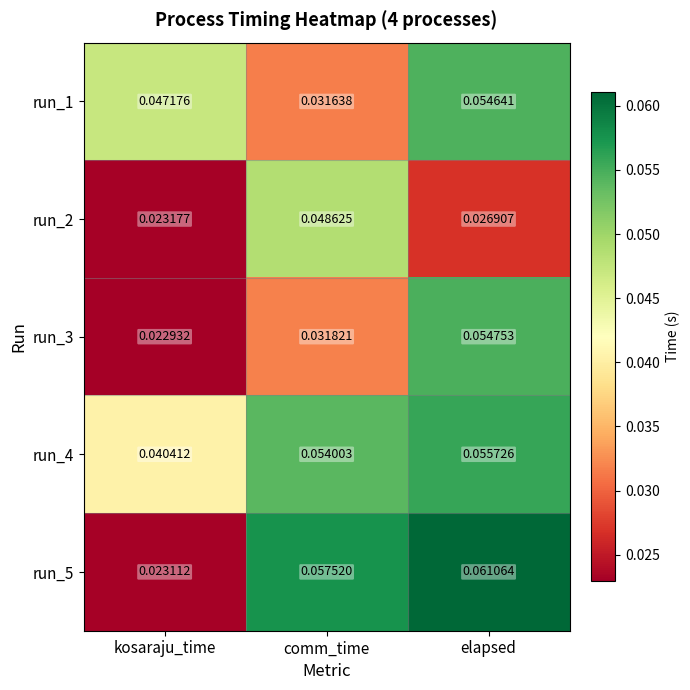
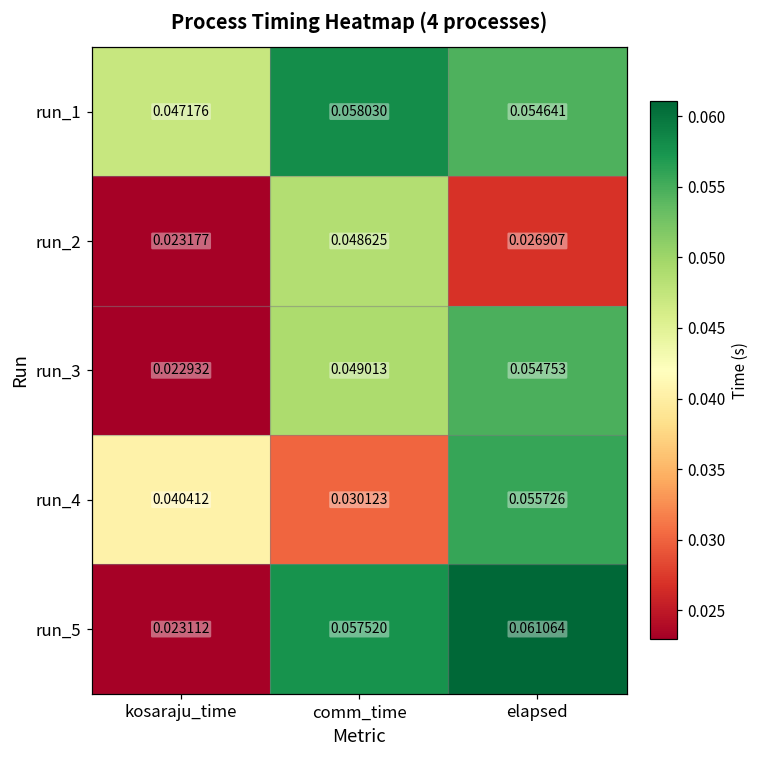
  {
    "run_1": {
-     "comm_time": 0.031638
+     "comm_time": 0.058030
    },
    "run_3": {
-     "comm_time": 0.031821
+     "comm_time": 0.049013
    },
    "run_4": {
-     "comm_time": 0.054003
+     "comm_time": 0.030123
    }
  }
